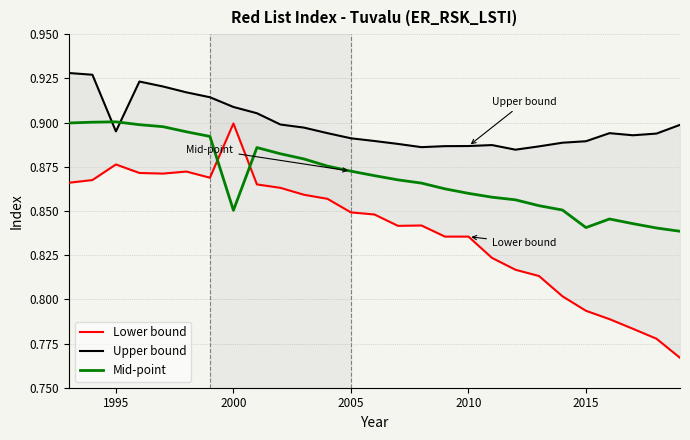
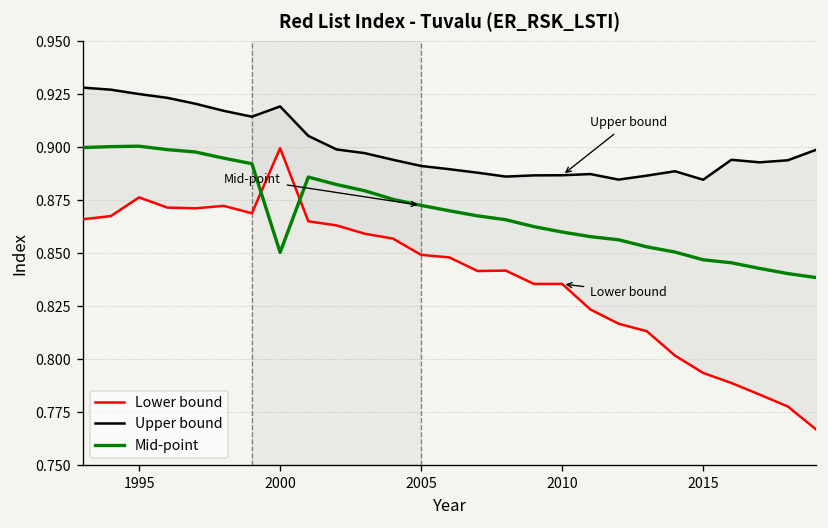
  {
    "Lower bound": {
      "1995": 0.876,
      "2000": 0.899,
      "2005": 0.849,
      "2010": 0.835,
      "2015": 0.794
    },
    "Upper bound": {
-     "1995": 0.895,
-     "2000": 0.909,
+     "1995": 0.925,
+     "2000": 0.919,
      "2005": 0.891,
      "2010": 0.887,
-     "2015": 0.889
+     "2015": 0.885
    },
    "Mid-point": {
      "1995": 0.900,
      "2000": 0.850,
      "2005": 0.873,
      "2010": 0.860,
-     "2015": 0.841
+     "2015": 0.847
    }
  }
